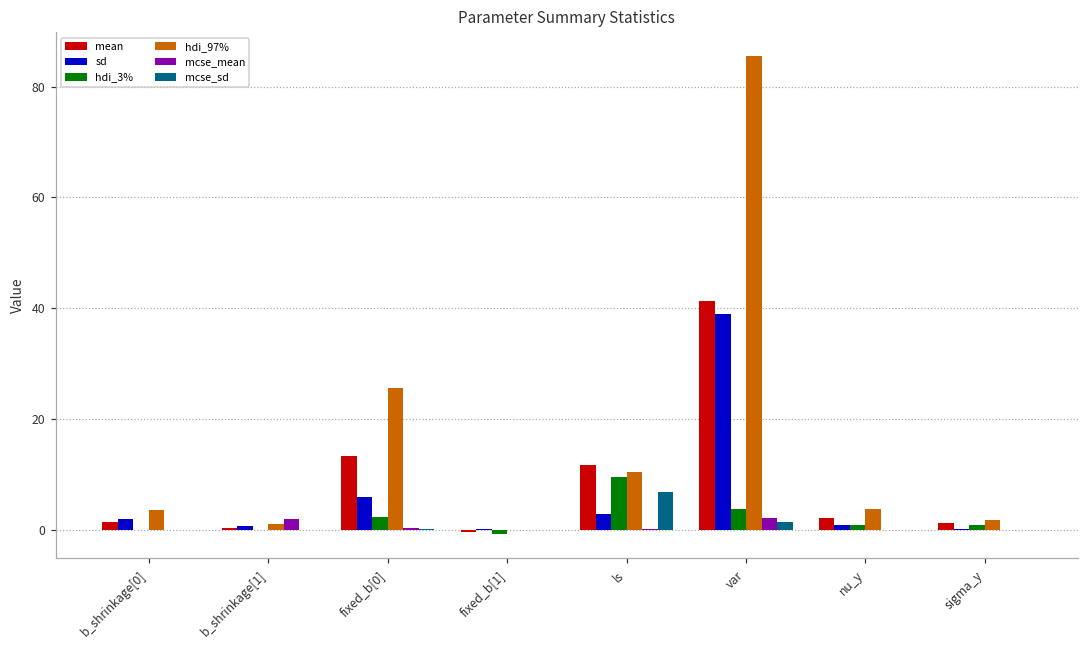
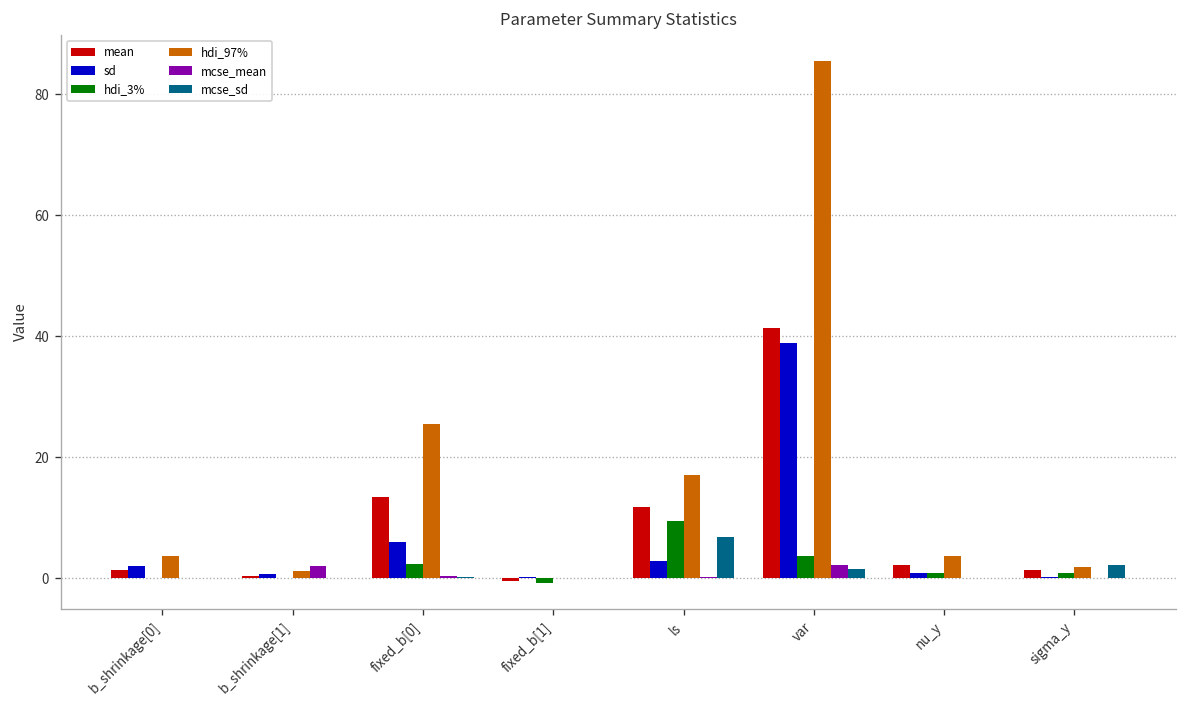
  {
    "mean": {
      "b_shrinkage[0]": 1,
      "fixed_b[0]": 13,
      "ls": 12,
      "var": 41,
      "nu_y": 2,
      "sigma_y": 1
    },
    "sd": {
      "b_shrinkage[0]": 2,
      "b_shrinkage[1]": 1,
      "fixed_b[0]": 6,
      "ls": 3,
      "var": 39,
      "nu_y": 1
    },
    "hdi_3%": {
      "fixed_b[0]": 2,
      "fixed_b[1]": -1,
      "ls": 10,
      "var": 4,
      "nu_y": 1,
      "sigma_y": 1
    },
    "hdi_97%": {
      "b_shrinkage[0]": 4,
      "b_shrinkage[1]": 1,
      "fixed_b[0]": 26,
-     "ls": 10,
+     "ls": 17,
      "var": 85,
      "nu_y": 4,
      "sigma_y": 2
    },
    "mcse_mean": {
      "b_shrinkage[1]": 2,
      "var": 2
    },
    "mcse_sd": {
      "ls": 7,
      "var": 2,
-     "sigma_y": 0
+     "sigma_y": 2
    }
  }
